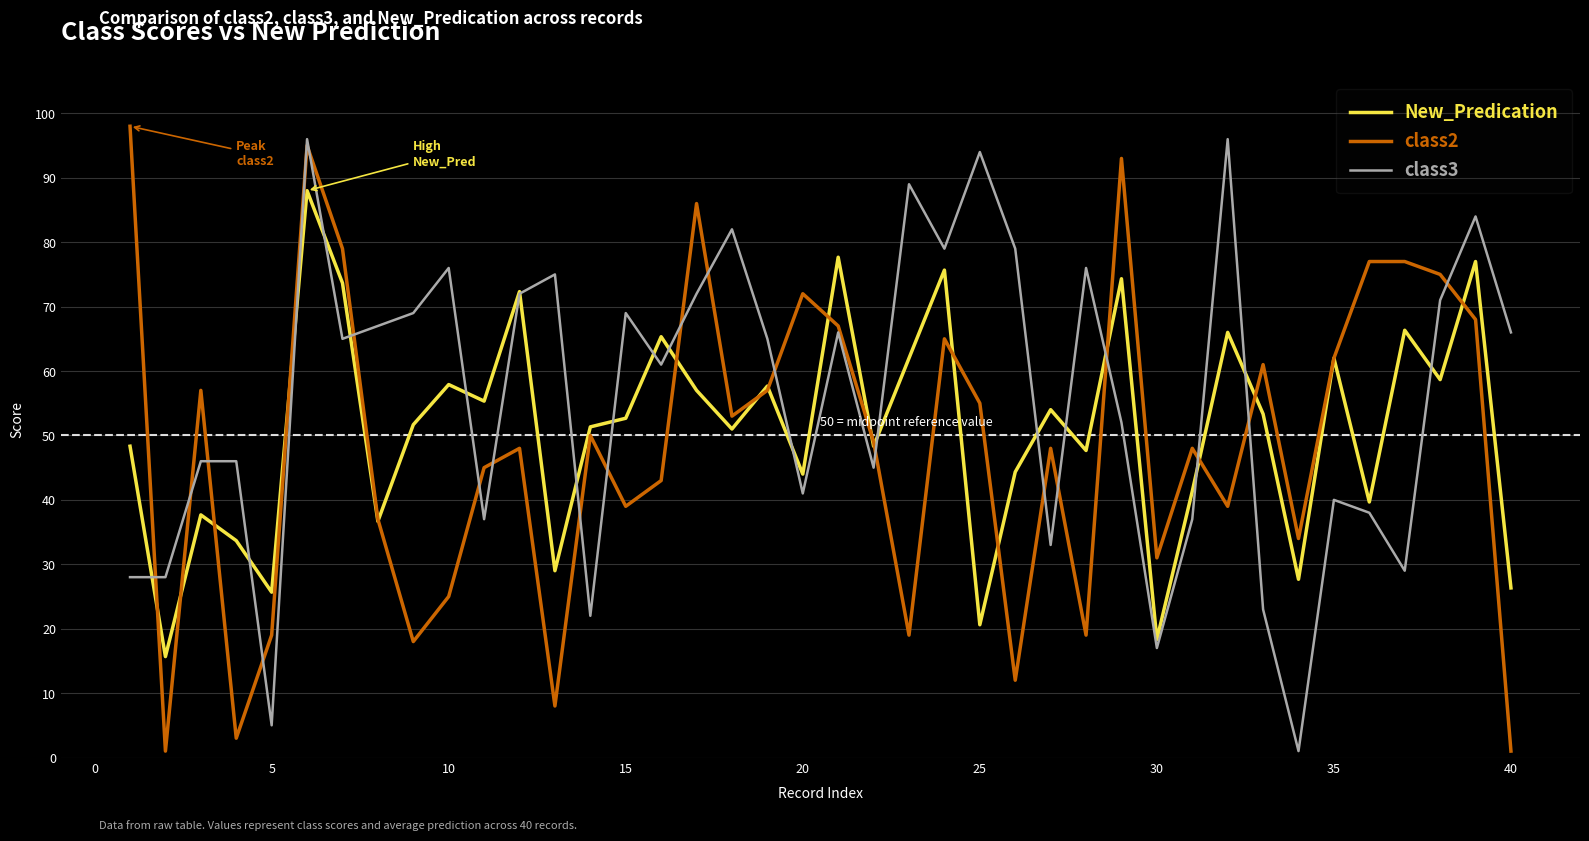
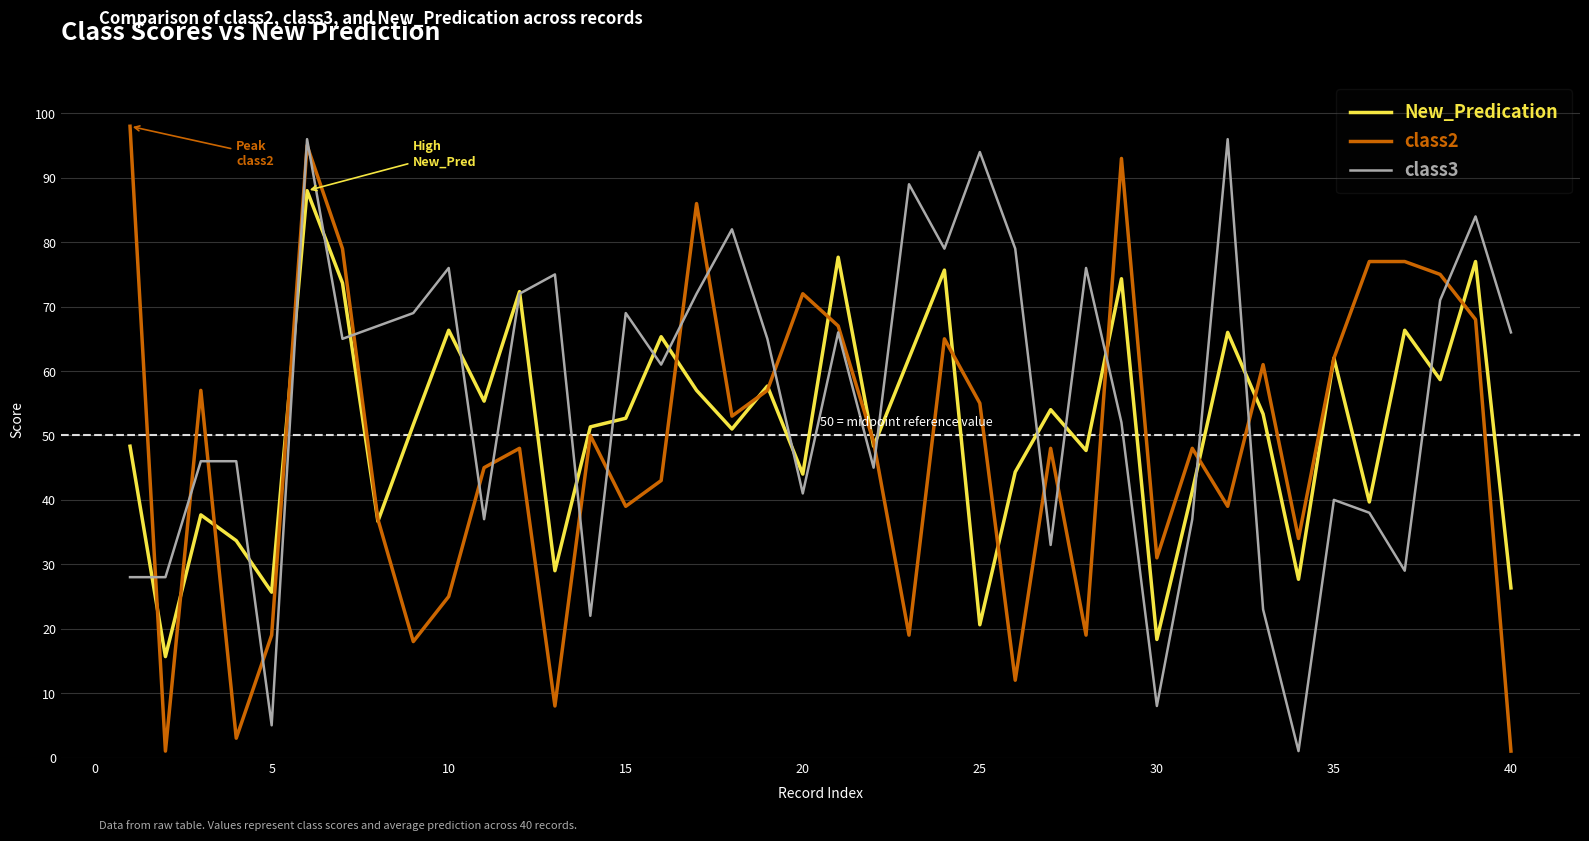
  {
    "New_Predication": {
      "5": 26,
-     "10": 58,
+     "10": 66,
      "15": 53,
      "20": 44,
      "25": 21,
      "30": 18,
      "40": 26
    },
    "class2": {
      "5": 19,
      "10": 25,
      "15": 39,
      "20": 72,
      "30": 31,
      "40": 1
    },
    "class3": {
      "5": 5,
      "10": 76,
      "15": 69,
      "20": 41,
      "25": 94,
-     "30": 17,
+     "30": 8,
      "35": 40,
      "40": 66
    }
  }
